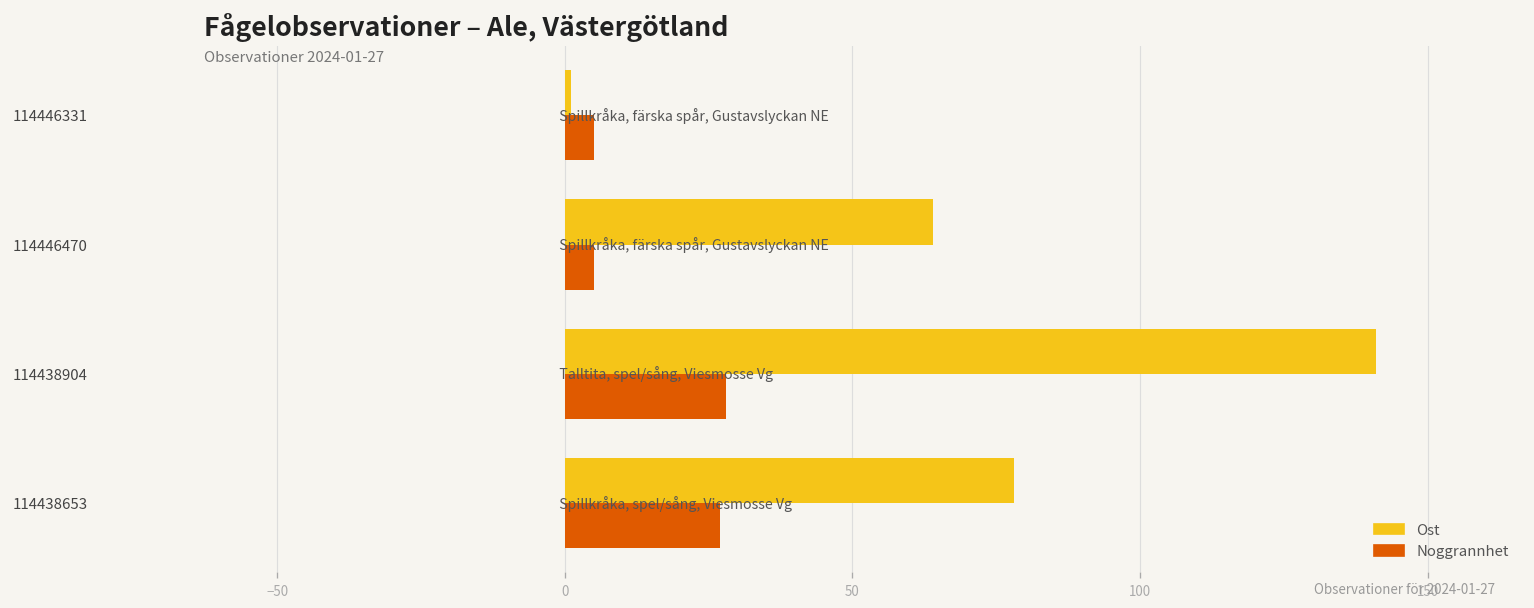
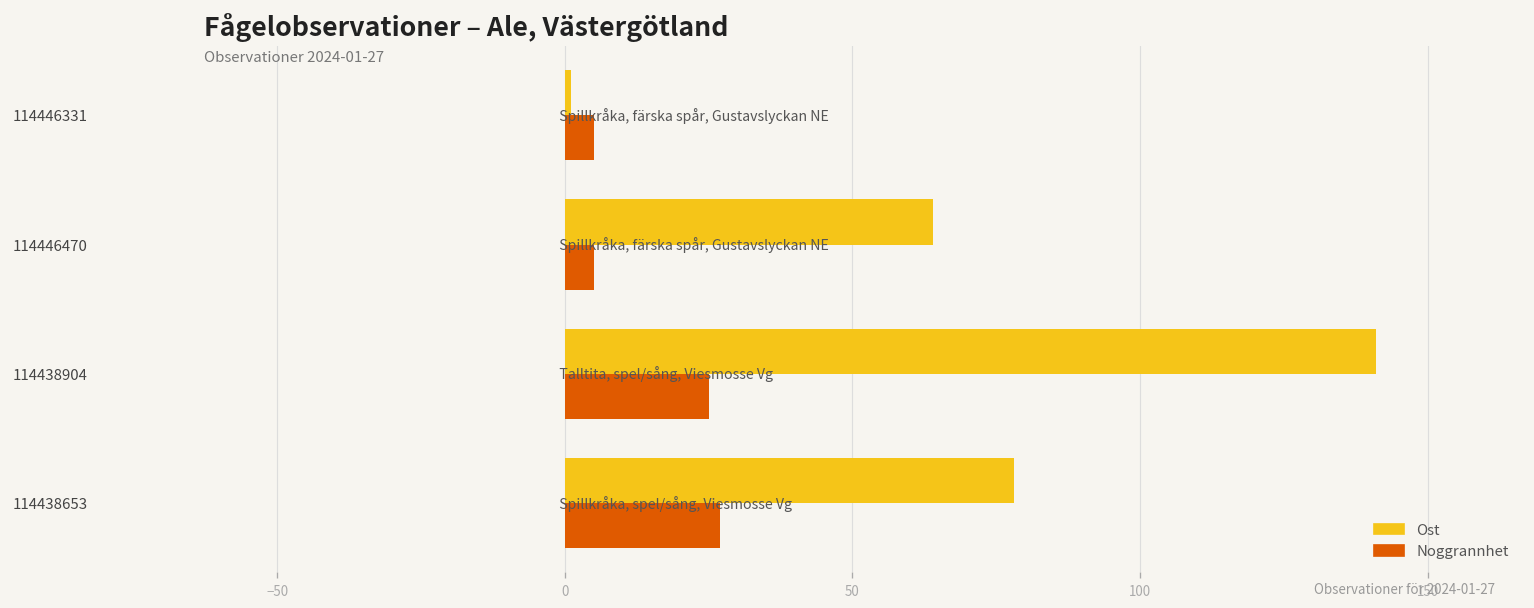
  {
    "Noggrannhet": {
      "114446331": 5,
      "114446470": 5,
-     "114438904": 28,
+     "114438904": 25,
      "114438653": 27
    }
  }
